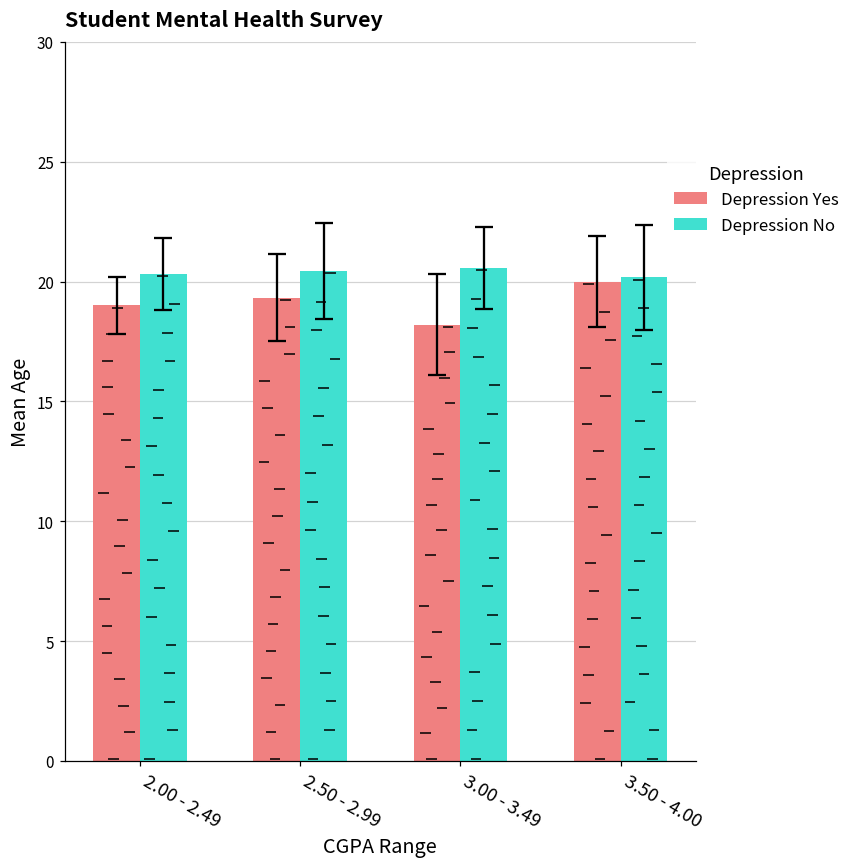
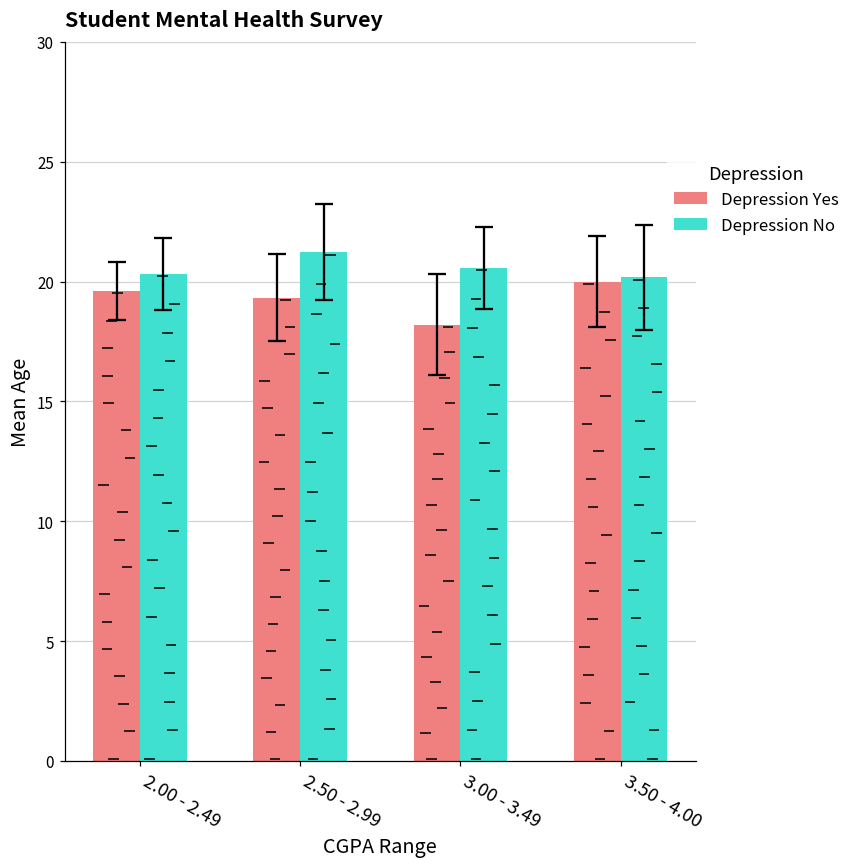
  {
    "Depression Yes": {
-     "2.00 - 2.49": 19.0,
+     "2.00 - 2.49": 19.6,
      "2.50 - 2.99": 19.3,
      "3.00 - 3.49": 18.2,
      "3.50 - 4.00": 20.0
    },
    "Depression No": {
      "2.00 - 2.49": 20.3,
-     "2.50 - 2.99": 20.4,
+     "2.50 - 2.99": 21.2,
      "3.00 - 3.49": 20.6,
      "3.50 - 4.00": 20.2
    }
  }
